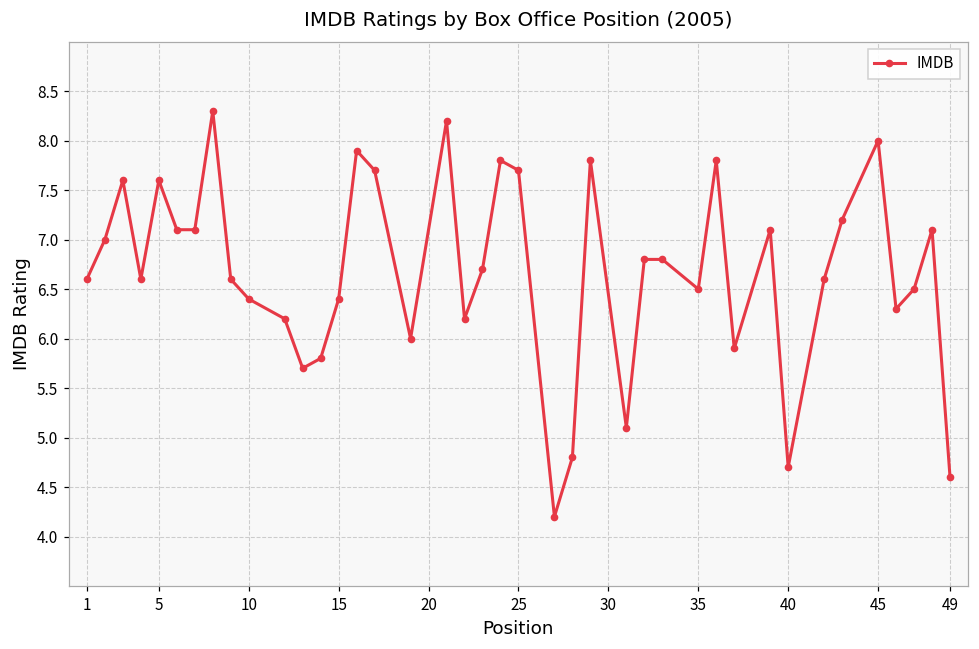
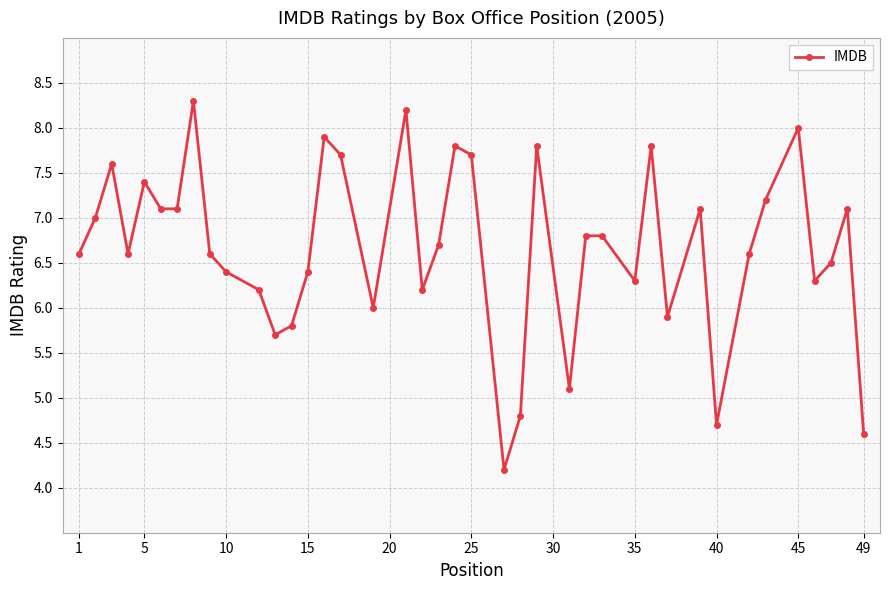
  {
    "1": 6.6,
-   "5": 7.6,
+   "5": 7.4,
    "10": 6.4,
    "15": 6.4,
    "25": 7.7,
-   "35": 6.5,
+   "35": 6.3,
    "40": 4.7,
    "45": 8.0,
    "49": 4.6
  }
